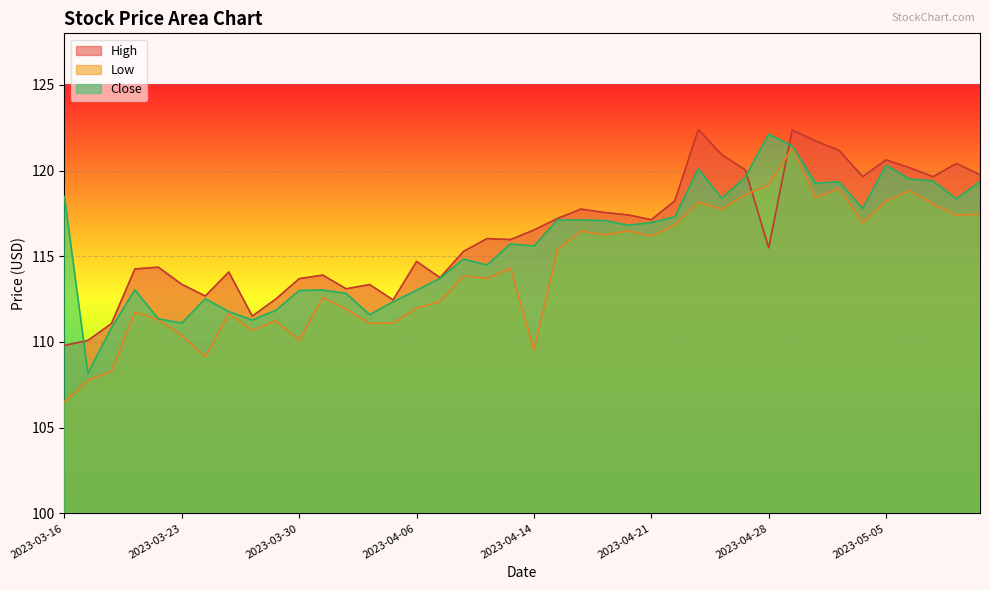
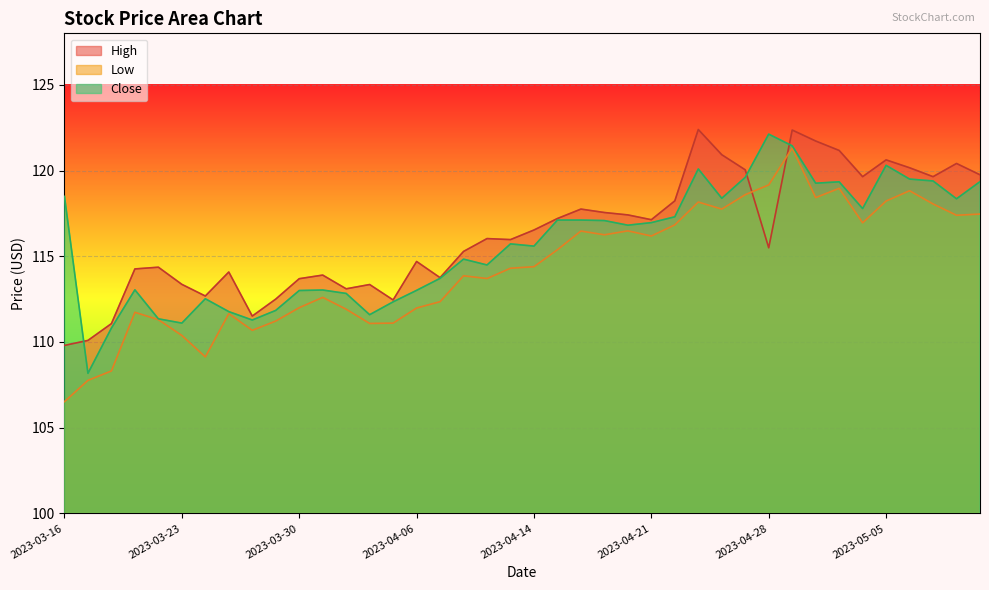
  {
    "High": {
      "2023-03-16": 109.8,
      "2023-03-23": 113.4,
      "2023-03-30": 113.7,
      "2023-04-06": 114.7,
      "2023-04-14": 116.5,
      "2023-04-21": 117.1,
      "2023-04-28": 115.5,
      "2023-05-05": 120.6
    },
    "Low": {
      "2023-03-16": 106.5,
      "2023-03-23": 110.4,
-     "2023-03-30": 110.1,
+     "2023-03-30": 112.0,
      "2023-04-06": 112.0,
-     "2023-04-14": 109.5,
+     "2023-04-14": 114.4,
      "2023-04-21": 116.2,
      "2023-04-28": 119.2,
      "2023-05-05": 118.2
    },
    "Close": {
      "2023-03-16": 118.5,
      "2023-03-23": 111.1,
      "2023-03-30": 113.0,
      "2023-04-06": 113.0,
      "2023-04-14": 115.6,
      "2023-04-21": 117.0,
      "2023-04-28": 122.1,
      "2023-05-05": 120.3
    }
  }
